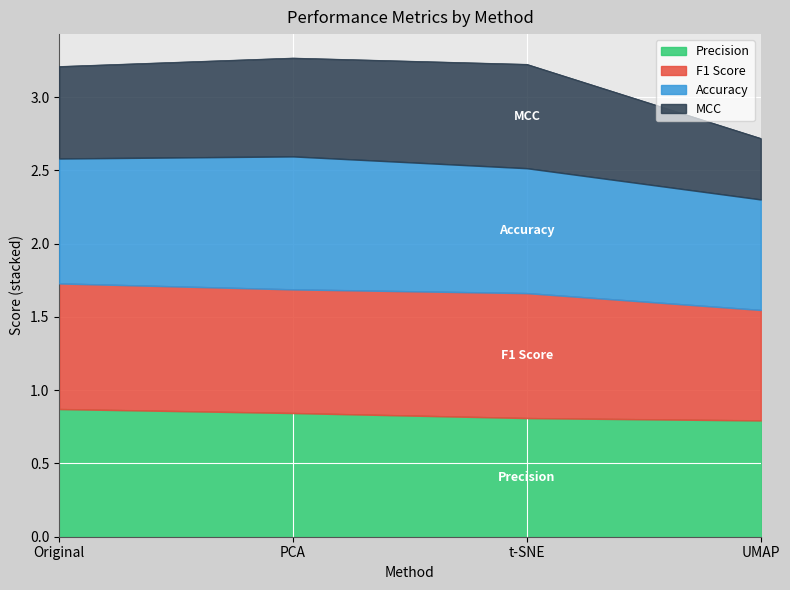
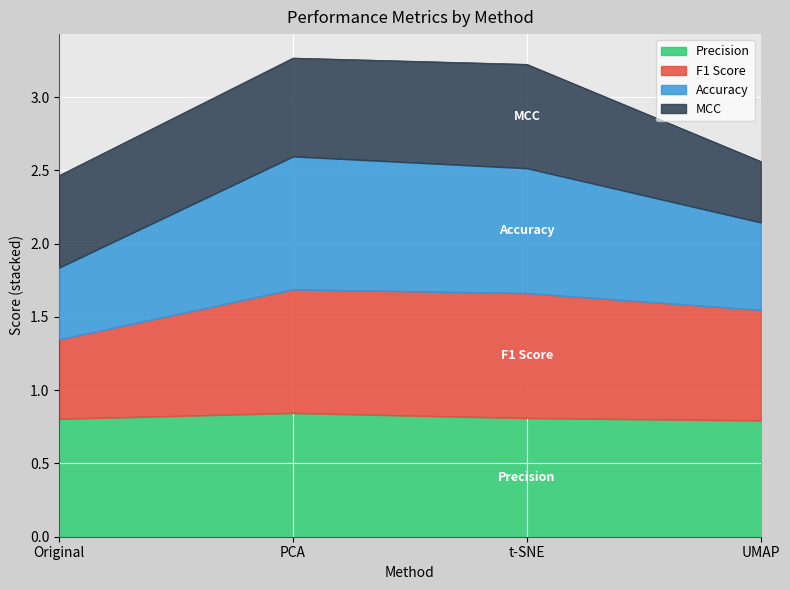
  {
    "Precision": {
-     "Original": 0.87,
+     "Original": 0.80,
      "PCA": 0.84,
      "t-SNE": 0.81,
      "UMAP": 0.79
    },
    "F1 Score": {
-     "Original": 0.86,
+     "Original": 0.54,
      "PCA": 0.84,
      "t-SNE": 0.85,
      "UMAP": 0.75
    },
    "Accuracy": {
-     "Original": 0.85,
+     "Original": 0.49,
      "PCA": 0.91,
      "t-SNE": 0.85,
-     "UMAP": 0.75
+     "UMAP": 0.60
    },
    "MCC": {
      "Original": 0.63,
      "PCA": 0.67,
      "t-SNE": 0.71,
      "UMAP": 0.42
    }
  }
